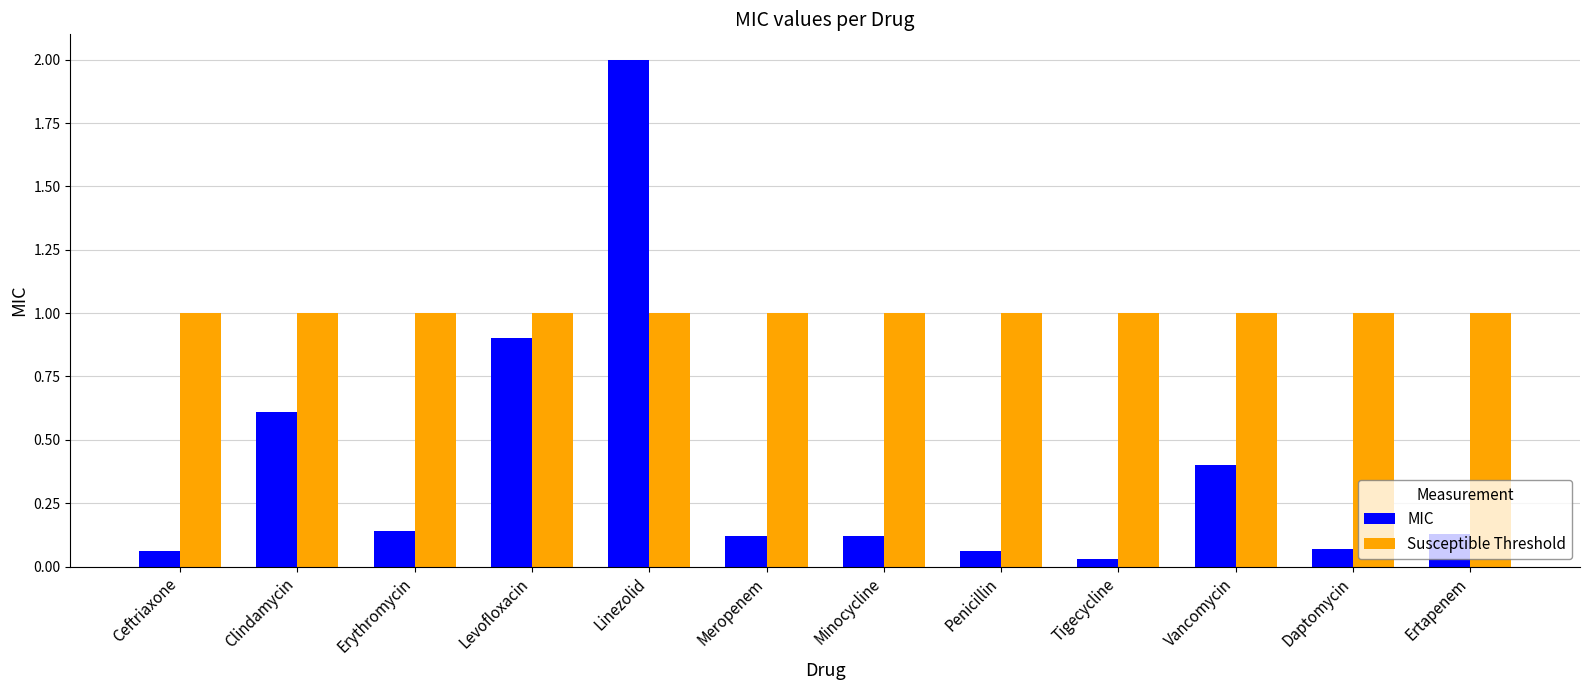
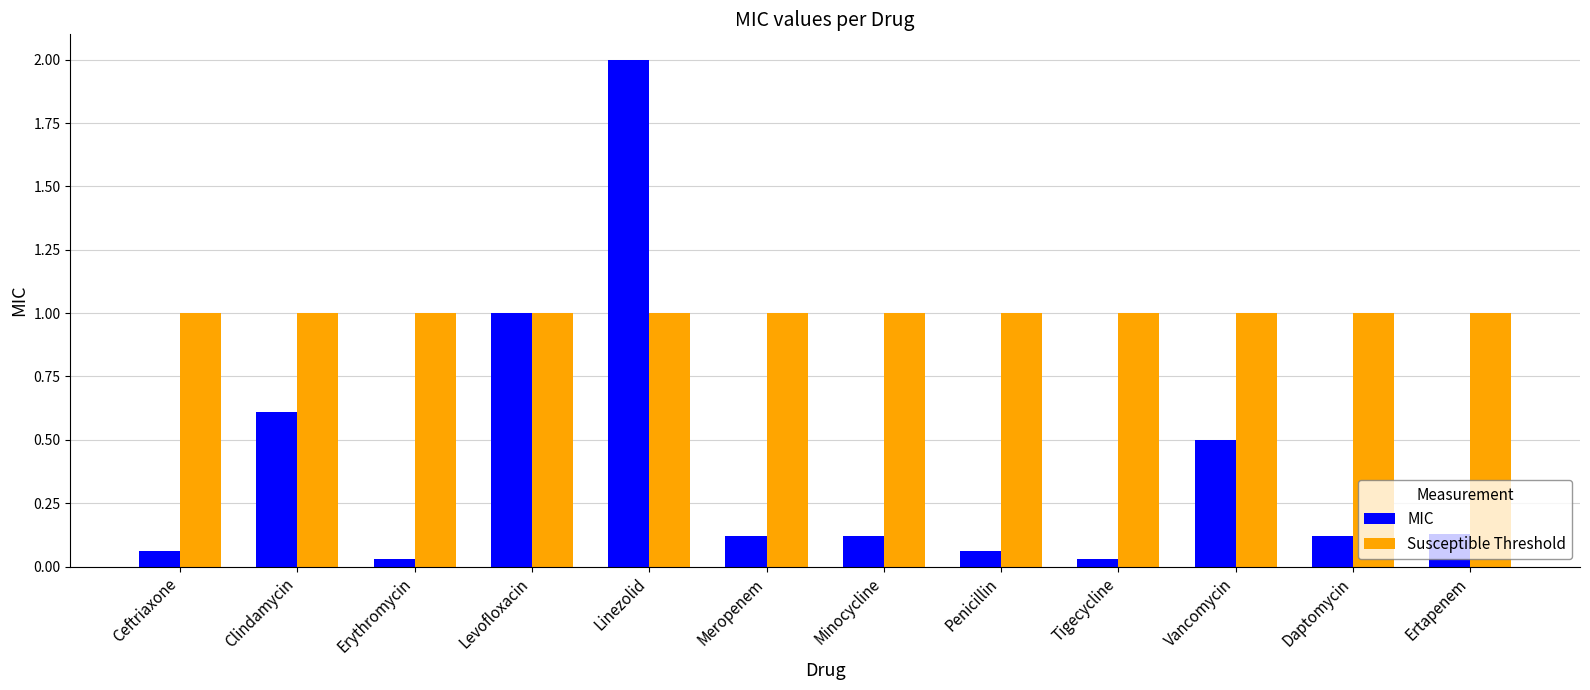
  {
    "MIC": {
      "Ceftriaxone": 0.06,
      "Clindamycin": 0.61,
-     "Erythromycin": 0.14,
-     "Levofloxacin": 0.9,
+     "Erythromycin": 0.03,
+     "Levofloxacin": 1.0,
      "Linezolid": 2.00,
      "Meropenem": 0.12,
      "Minocycline": 0.12,
      "Penicillin": 0.06,
      "Tigecycline": 0.03,
-     "Vancomycin": 0.4,
-     "Daptomycin": 0.07
+     "Vancomycin": 0.5,
+     "Daptomycin": 0.12
    },
    "Susceptible Threshold": {
      "Ceftriaxone": 1.00,
      "Clindamycin": 1.00,
      "Erythromycin": 1.00,
      "Levofloxacin": 1.00,
      "Linezolid": 1.00,
      "Meropenem": 1.00,
      "Minocycline": 1.00,
      "Penicillin": 1.00,
      "Tigecycline": 1.00,
      "Vancomycin": 1.00,
      "Daptomycin": 1.00,
      "Ertapenem": 1.00
    }
  }
